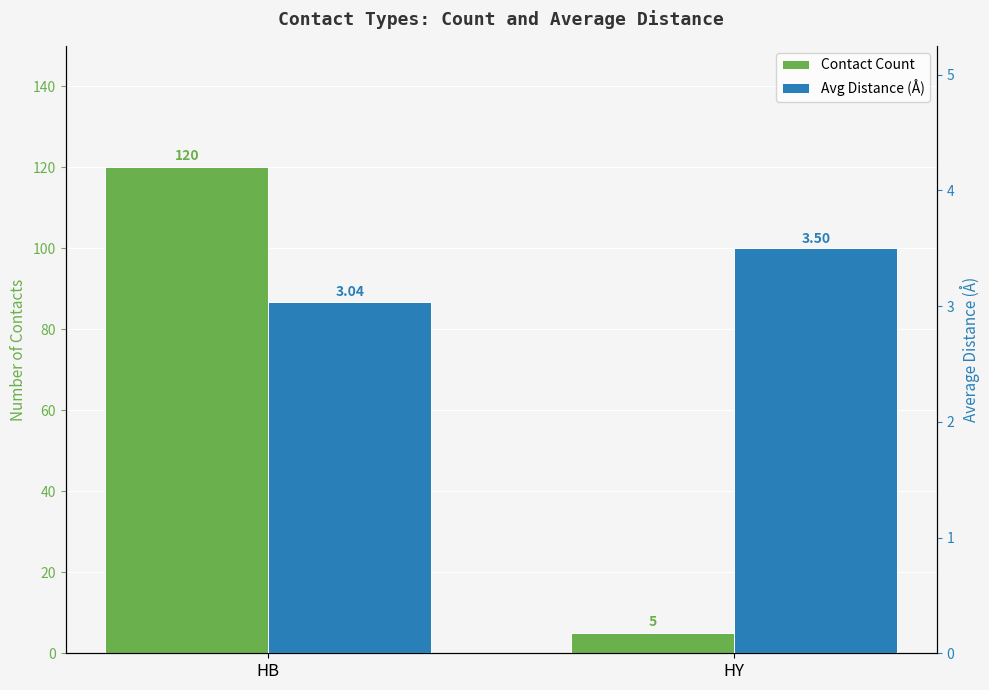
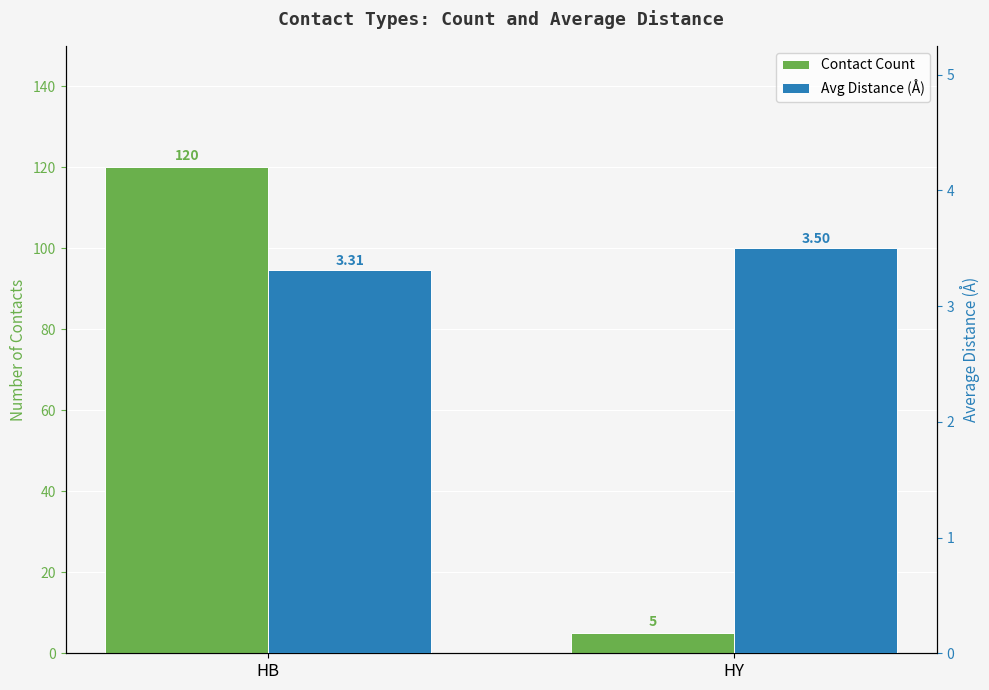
  {
    "Contact Count": {
      "HB": 120,
      "HY": 5
    },
    "Avg Distance (Å)": {
-     "HB": 3.04,
+     "HB": 3.31,
      "HY": 3.50
    }
  }
